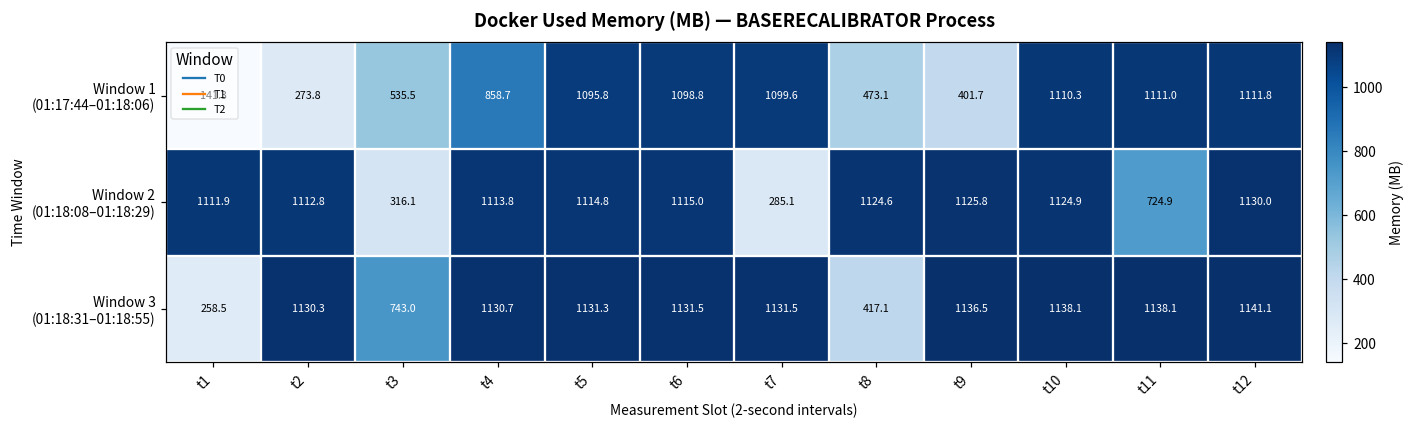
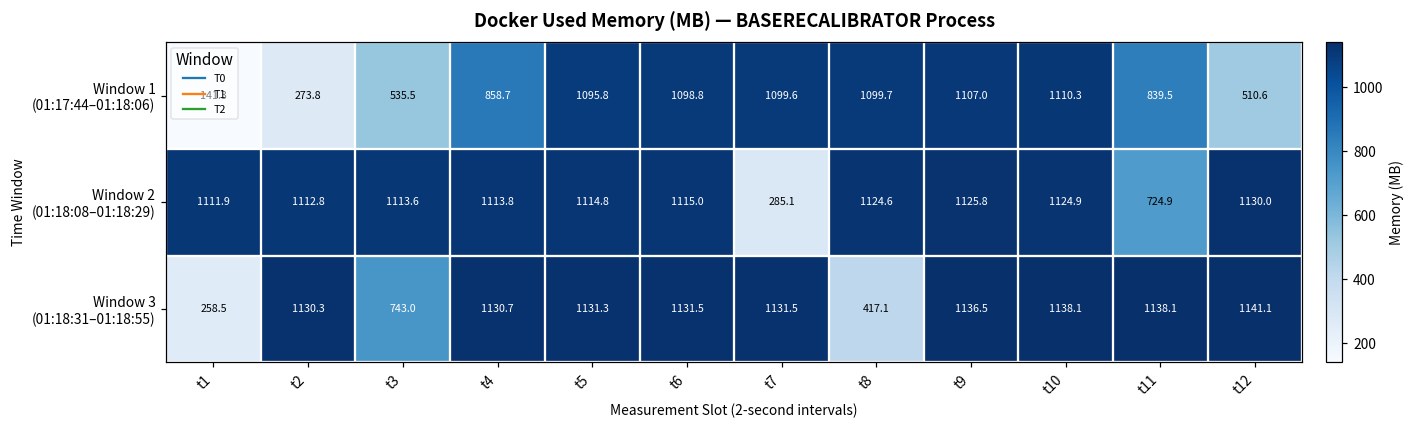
  {
    "Window 1 (01:17:44–01:18:06)": {
      "t2": 273.8,
      "t3": 535.5,
      "t4": 858.7,
      "t5": 1095.8,
      "t6": 1098.8,
      "t7": 1099.6,
-     "t8": 473.1,
-     "t9": 401.7,
+     "t8": 1099.7,
+     "t9": 1107.0,
      "t10": 1110.3,
-     "t11": 1111.0,
-     "t12": 1111.8
+     "t11": 839.5,
+     "t12": 510.6
    },
    "Window 2 (01:18:08–01:18:29)": {
      "t1": 1111.9,
      "t2": 1112.8,
-     "t3": 316.1,
+     "t3": 1113.6,
      "t4": 1113.8,
      "t5": 1114.8,
      "t6": 1115.0,
      "t7": 285.1,
      "t8": 1124.6,
      "t9": 1125.8,
      "t10": 1124.9,
      "t11": 724.9,
      "t12": 1130.0
    },
    "Window 3 (01:18:31–01:18:55)": {
      "t1": 258.5,
      "t2": 1130.3,
      "t3": 743.0,
      "t4": 1130.7,
      "t5": 1131.3,
      "t6": 1131.5,
      "t7": 1131.5,
      "t8": 417.1,
      "t9": 1136.5,
      "t10": 1138.1,
      "t11": 1138.1,
      "t12": 1141.1
    }
  }
